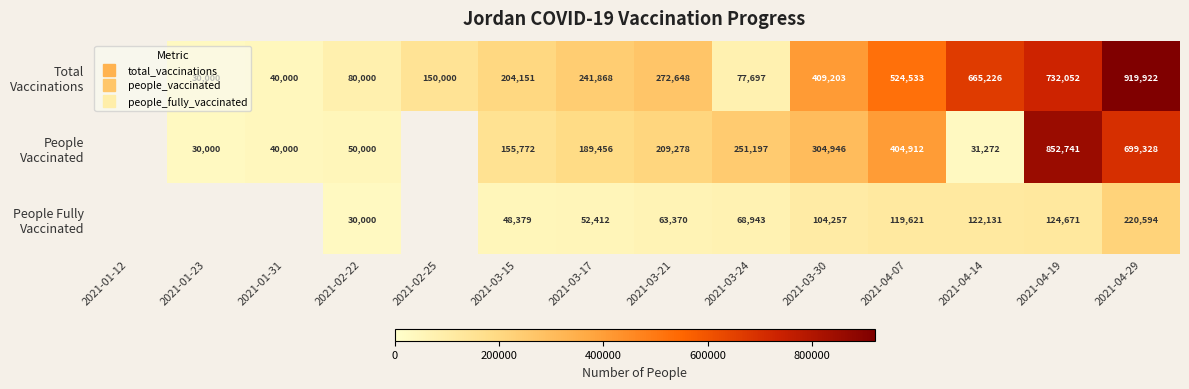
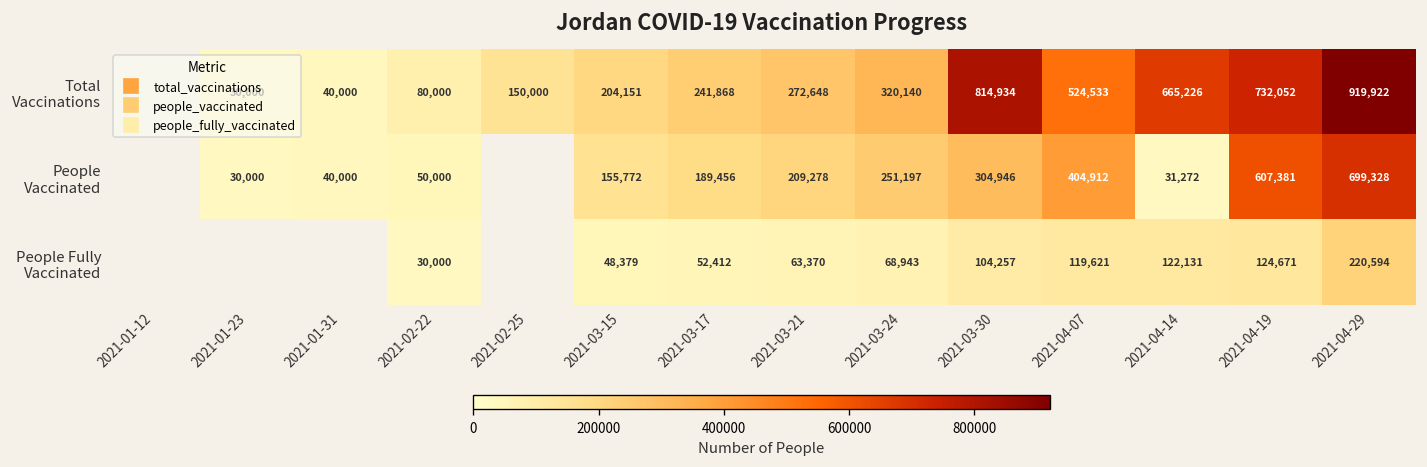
  {
    "Total Vaccinations": {
      "2021-01-31": "40,000",
      "2021-02-22": "80,000",
      "2021-02-25": "150,000",
      "2021-03-15": "204,151",
      "2021-03-17": "241,868",
      "2021-03-21": "272,648",
-     "2021-03-24": "77,697",
-     "2021-03-30": "409,203",
+     "2021-03-24": "320,140",
+     "2021-03-30": "814,934",
      "2021-04-07": "524,533",
      "2021-04-14": "665,226",
      "2021-04-19": "732,052",
      "2021-04-29": "919,922"
    },
    "People Vaccinated": {
      "2021-01-23": "30,000",
      "2021-01-31": "40,000",
      "2021-02-22": "50,000",
      "2021-03-15": "155,772",
      "2021-03-17": "189,456",
      "2021-03-21": "209,278",
      "2021-03-24": "251,197",
      "2021-03-30": "304,946",
      "2021-04-07": "404,912",
      "2021-04-14": "31,272",
-     "2021-04-19": "852,741",
+     "2021-04-19": "607,381",
      "2021-04-29": "699,328"
    },
    "People Fully Vaccinated": {
      "2021-02-22": "30,000",
      "2021-03-15": "48,379",
      "2021-03-17": "52,412",
      "2021-03-21": "63,370",
      "2021-03-24": "68,943",
      "2021-03-30": "104,257",
      "2021-04-07": "119,621",
      "2021-04-14": "122,131",
      "2021-04-19": "124,671",
      "2021-04-29": "220,594"
    }
  }
